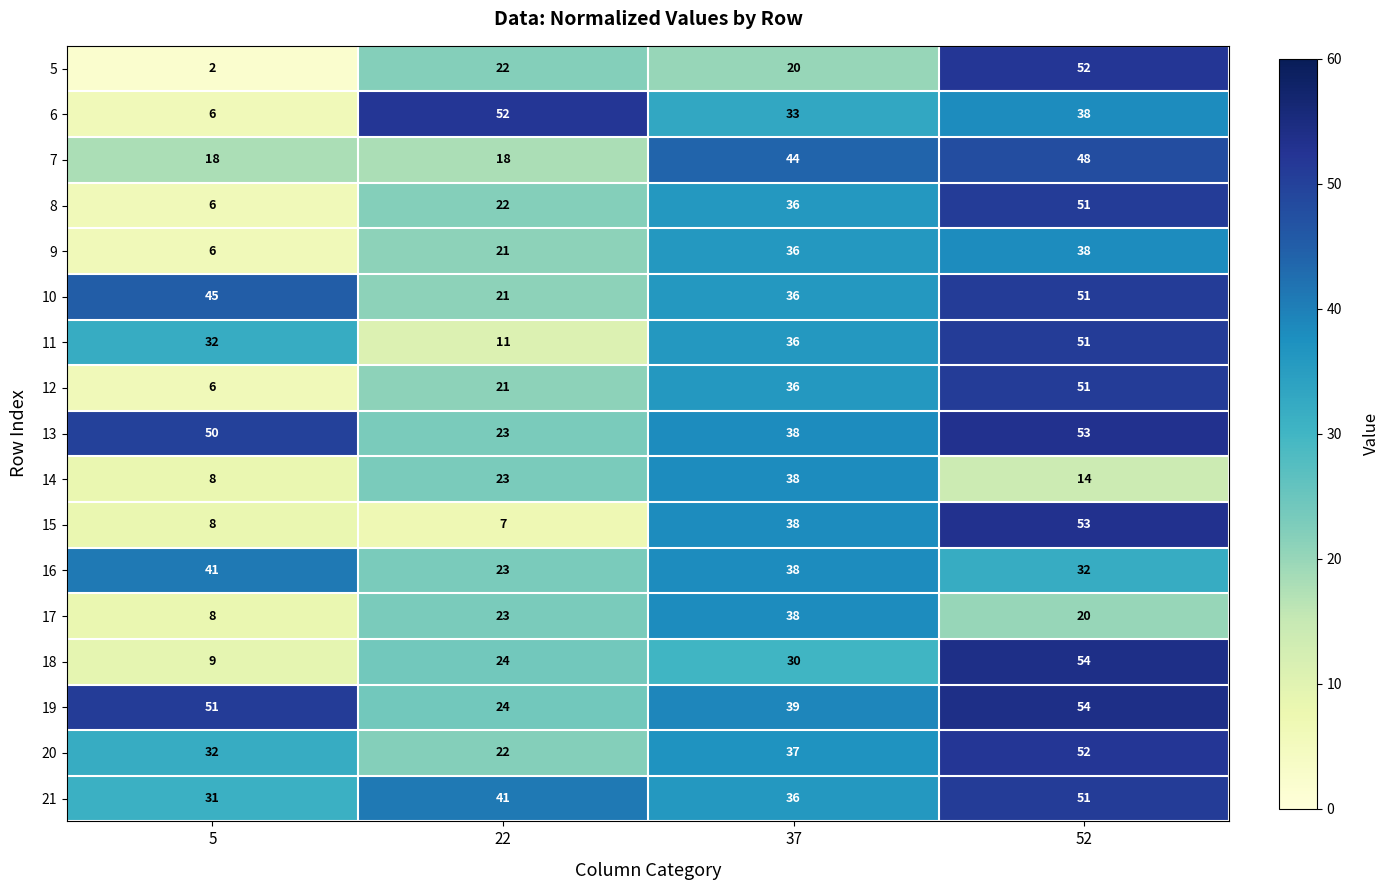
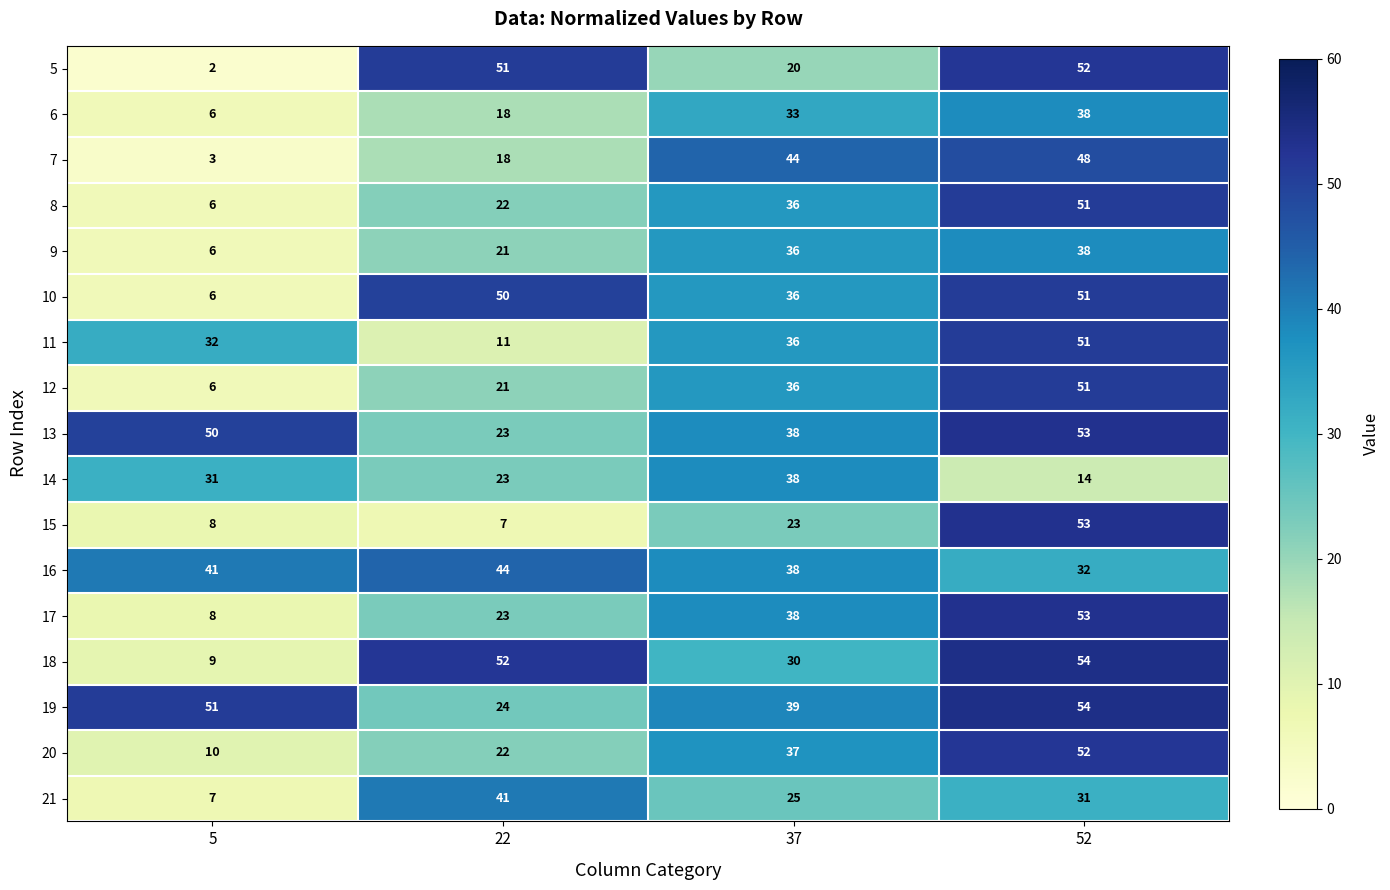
  {
    "5": {
      "5": 2,
-     "22": 22,
+     "22": 51,
      "37": 20,
      "52": 52
    },
    "6": {
      "5": 6,
-     "22": 52,
+     "22": 18,
      "37": 33,
      "52": 38
    },
    "7": {
-     "5": 18,
+     "5": 3,
      "22": 18,
      "37": 44,
      "52": 48
    },
    "8": {
      "5": 6,
      "22": 22,
      "37": 36,
      "52": 51
    },
    "9": {
      "5": 6,
      "22": 21,
      "37": 36,
      "52": 38
    },
    "10": {
-     "5": 45,
-     "22": 21,
+     "5": 6,
+     "22": 50,
      "37": 36,
      "52": 51
    },
    "11": {
      "5": 32,
      "22": 11,
      "37": 36,
      "52": 51
    },
    "12": {
      "5": 6,
      "22": 21,
      "37": 36,
      "52": 51
    },
    "13": {
      "5": 50,
      "22": 23,
      "37": 38,
      "52": 53
    },
    "14": {
-     "5": 8,
+     "5": 31,
      "22": 23,
      "37": 38,
      "52": 14
    },
    "15": {
      "5": 8,
      "22": 7,
-     "37": 38,
+     "37": 23,
      "52": 53
    },
    "16": {
      "5": 41,
-     "22": 23,
+     "22": 44,
      "37": 38,
      "52": 32
    },
    "17": {
      "5": 8,
      "22": 23,
      "37": 38,
-     "52": 20
+     "52": 53
    },
    "18": {
      "5": 9,
-     "22": 24,
+     "22": 52,
      "37": 30,
      "52": 54
    },
    "19": {
      "5": 51,
      "22": 24,
      "37": 39,
      "52": 54
    },
    "20": {
-     "5": 32,
+     "5": 10,
      "22": 22,
      "37": 37,
      "52": 52
    },
    "21": {
-     "5": 31,
+     "5": 7,
      "22": 41,
-     "37": 36,
-     "52": 51
+     "37": 25,
+     "52": 31
    }
  }
